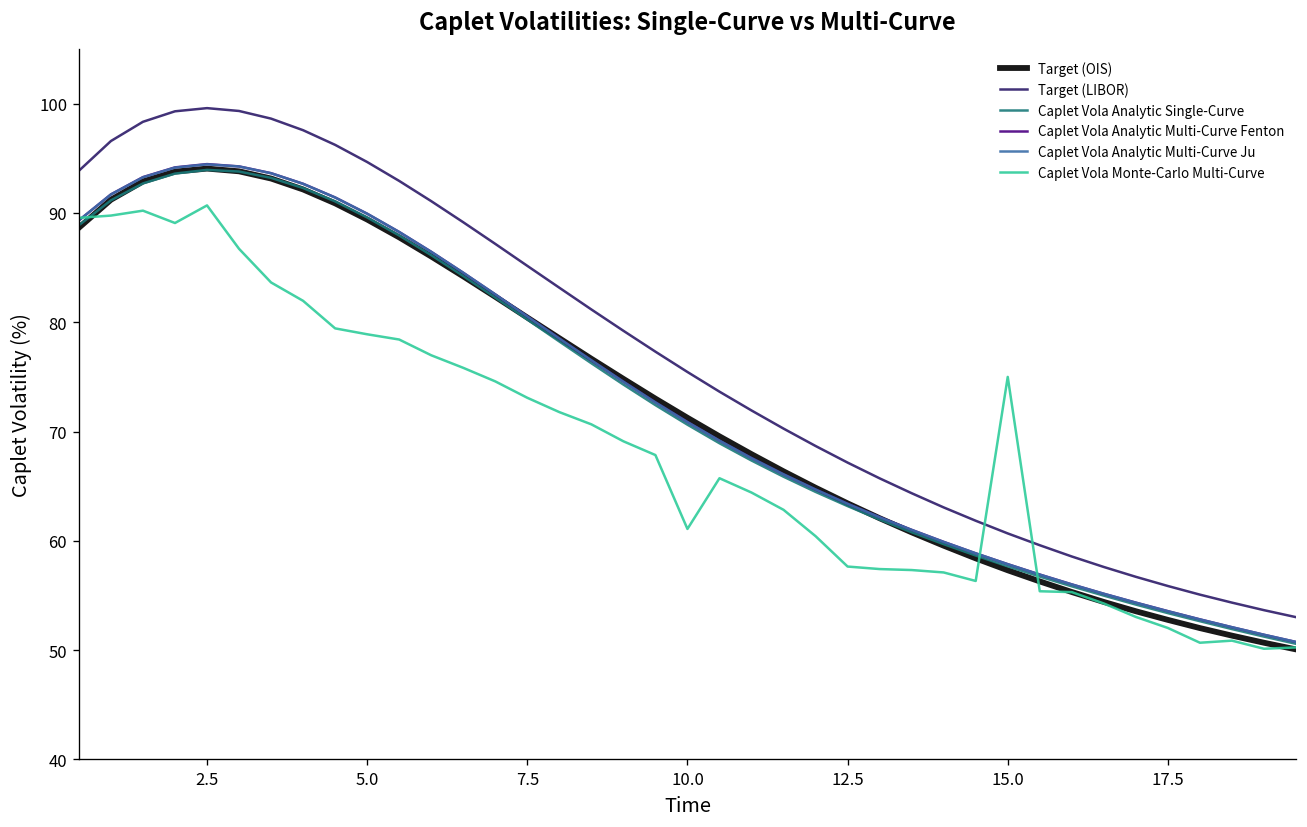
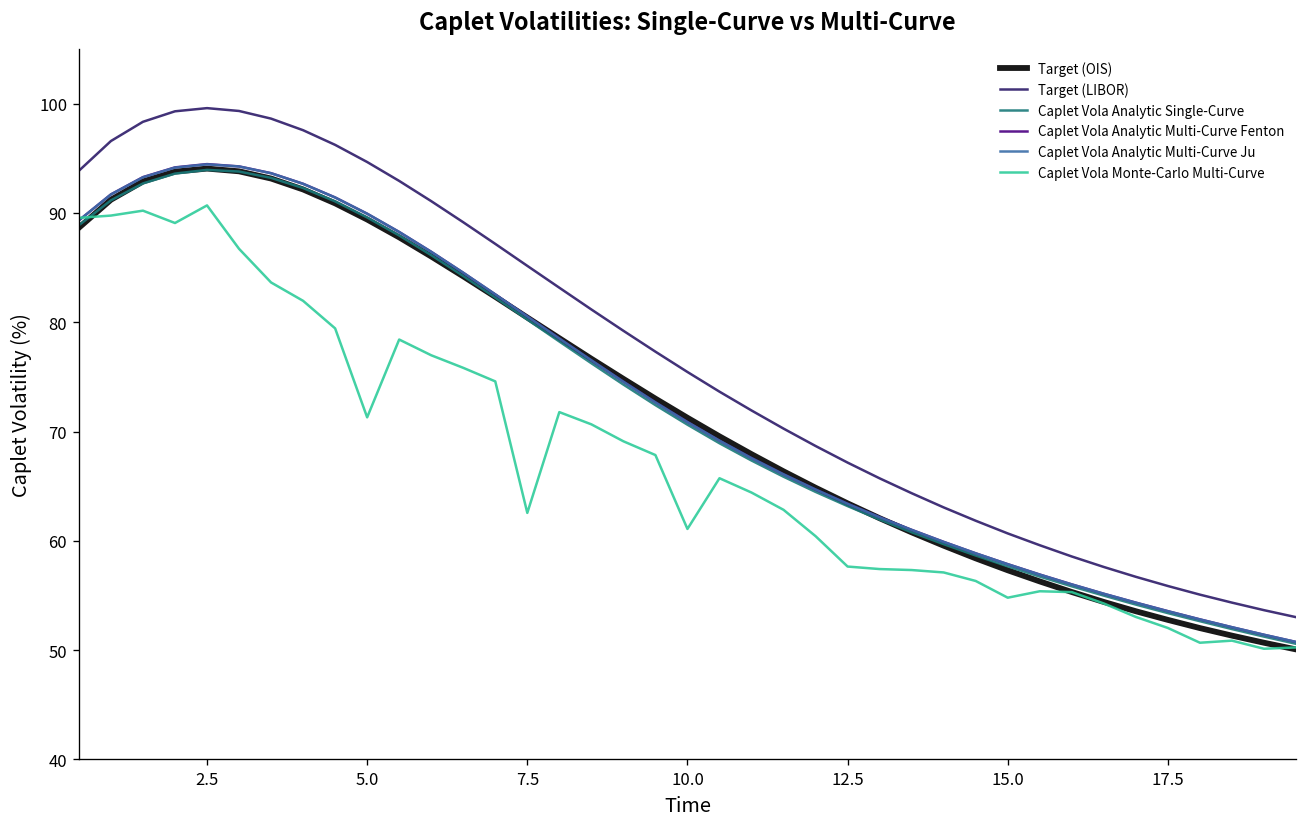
  {
    "Target (OIS)": {
      "10.0": 71,
      "15.0": 57,
      "17.5": 53
    },
    "Caplet Vola Monte-Carlo Multi-Curve": {
      "2.5": 91,
-     "5.0": 79,
-     "7.5": 73,
+     "5.0": 71,
+     "7.5": 63,
      "10.0": 61,
      "12.5": 58,
-     "15.0": 75,
+     "15.0": 55,
      "17.5": 52
    }
  }
